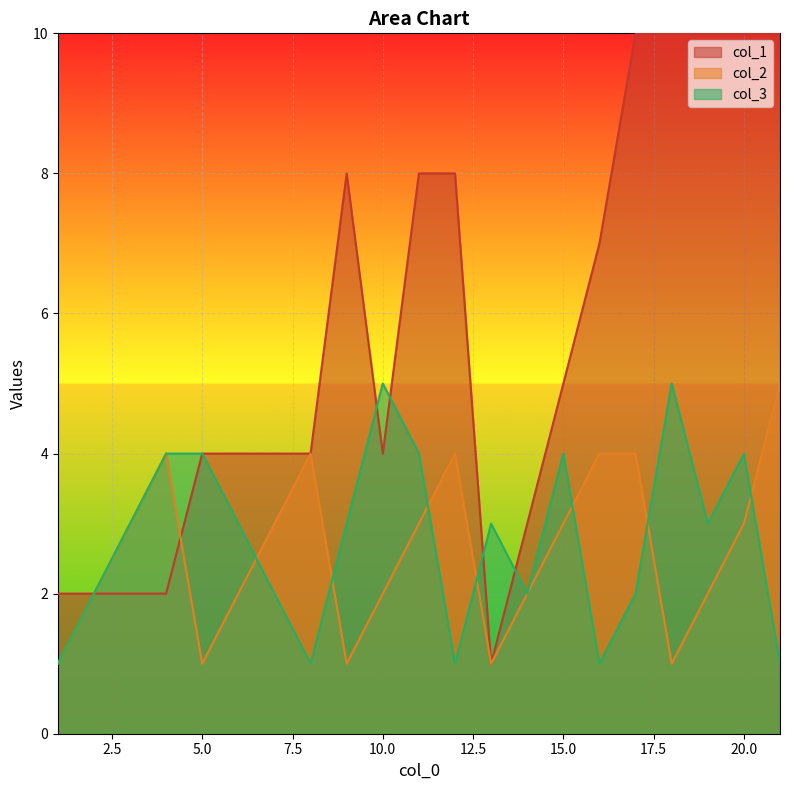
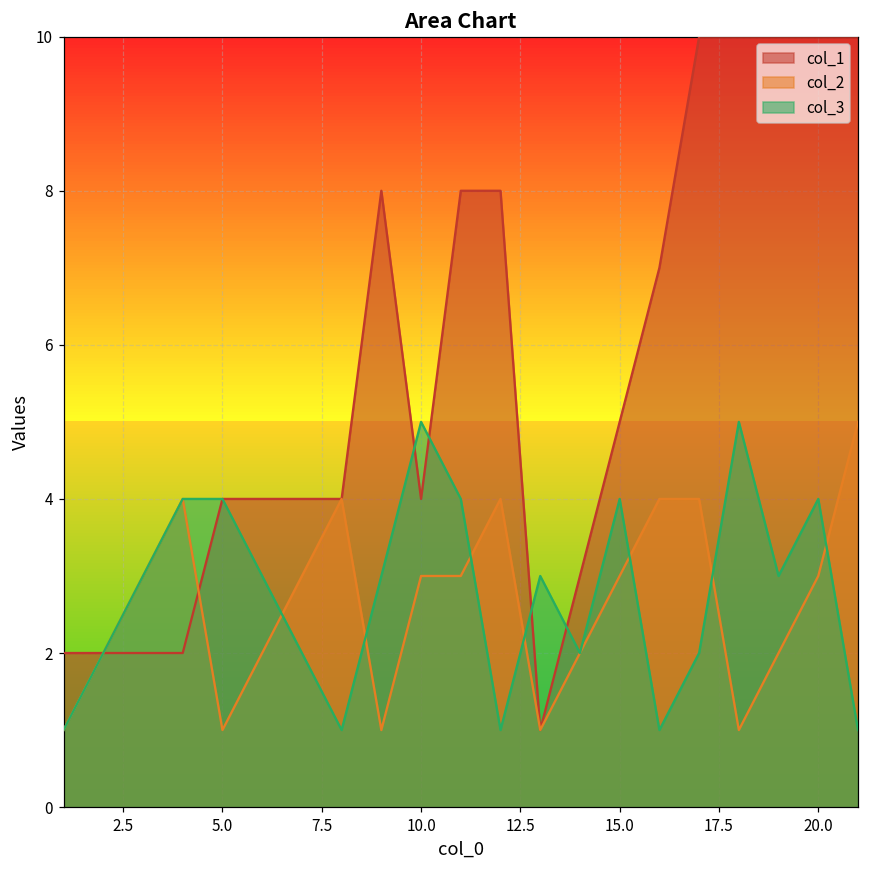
  {
    "col_1": {
      "10.0": 4,
      "15.0": 5,
      "20.0": 10
    },
    "col_2": {
      "5.0": 1,
-     "10.0": 2,
+     "10.0": 3,
      "15.0": 3,
      "20.0": 3
    },
    "col_3": {
      "10.0": 5,
      "15.0": 4,
      "20.0": 4
    }
  }
